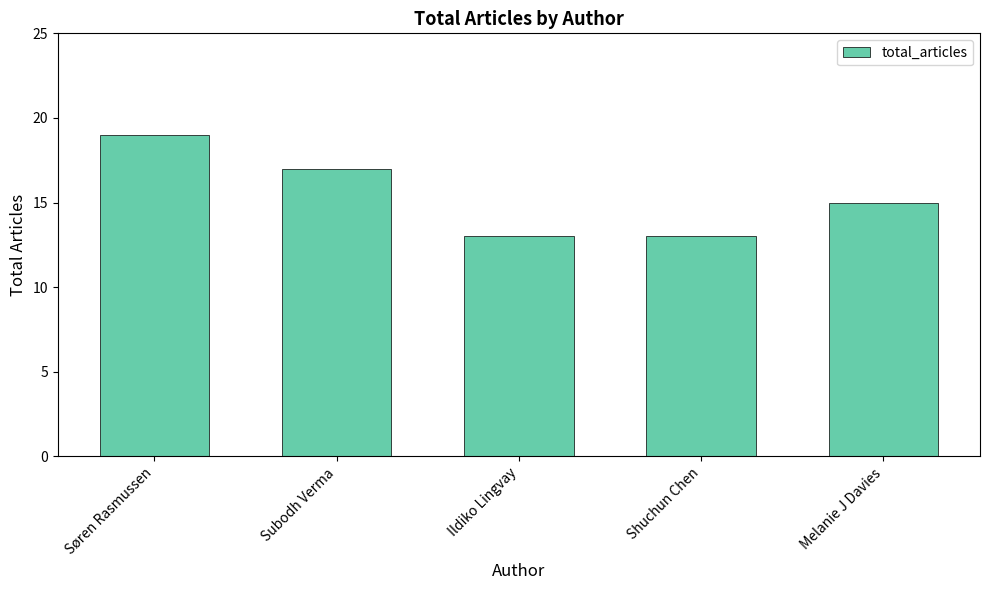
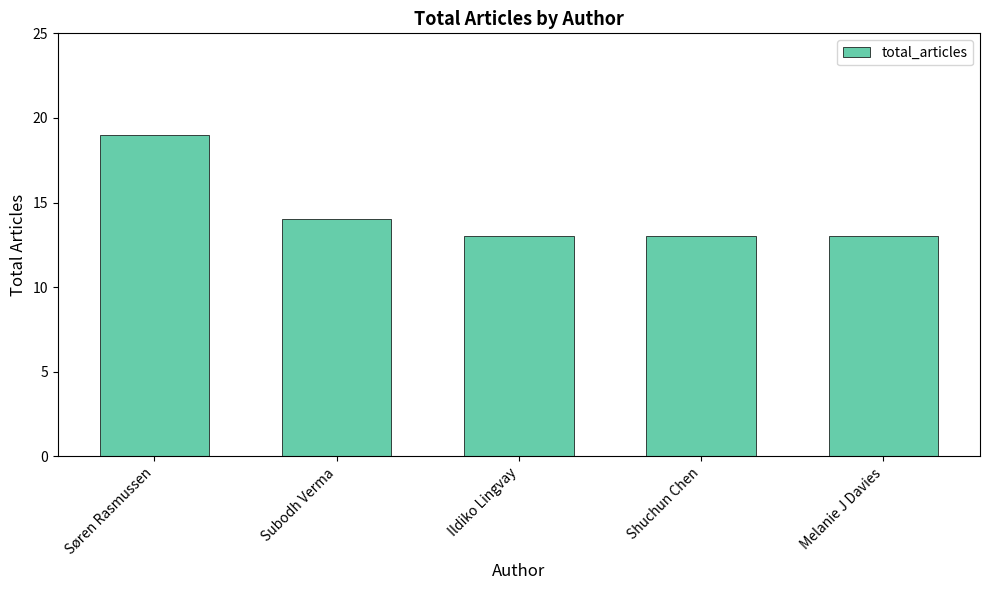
  {
    "Søren Rasmussen": 19,
-   "Subodh Verma": 17,
+   "Subodh Verma": 14,
    "Ildiko Lingvay": 13,
    "Shuchun Chen": 13,
-   "Melanie J Davies": 15
+   "Melanie J Davies": 13
  }
